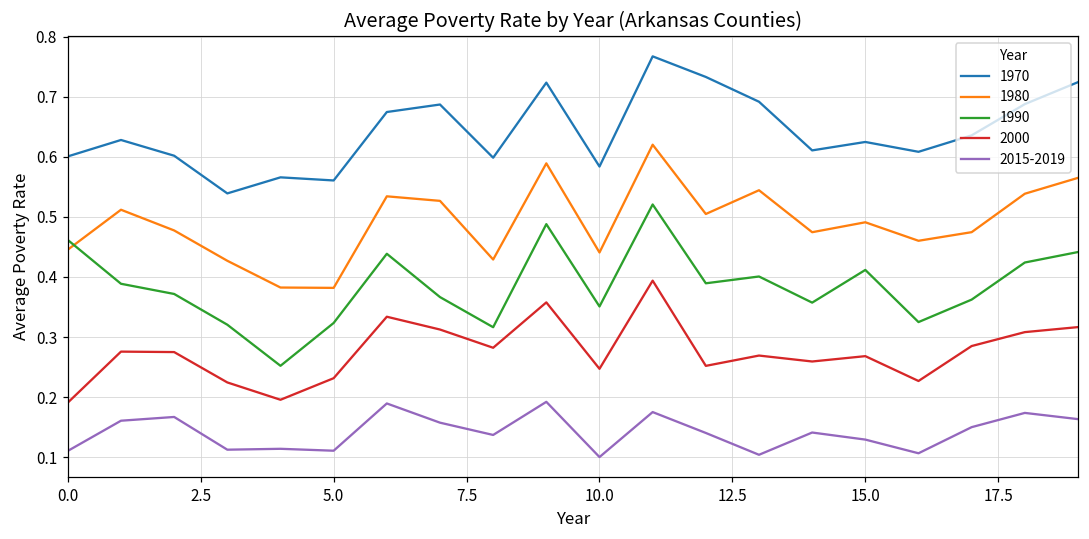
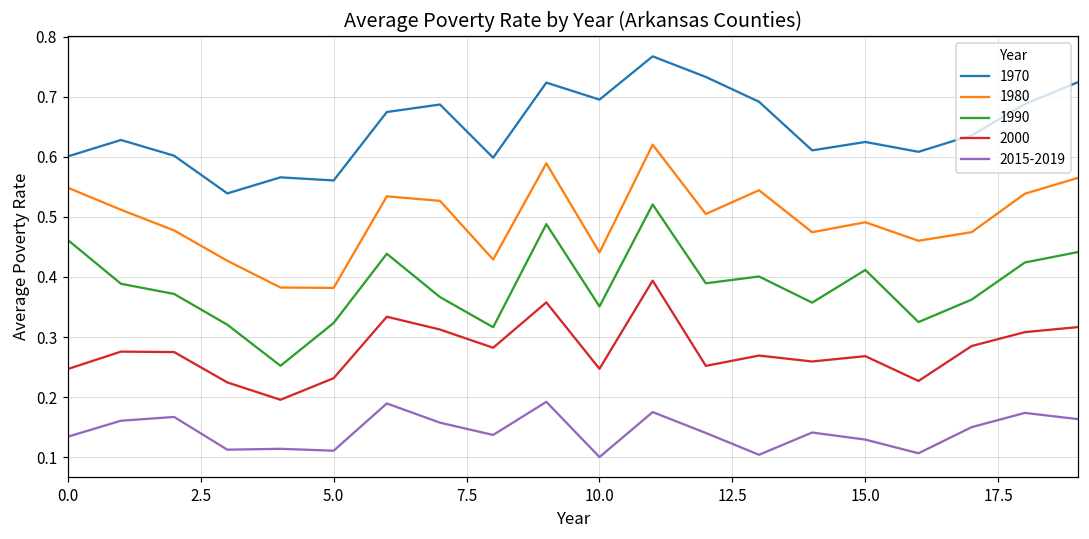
  {
    "1970": {
      "0.0": 0.60,
      "5.0": 0.56,
-     "10.0": 0.58,
+     "10.0": 0.70,
      "15.0": 0.62
    },
    "1980": {
-     "0.0": 0.45,
+     "0.0": 0.55,
      "5.0": 0.38,
      "10.0": 0.44,
      "15.0": 0.49
    },
    "1990": {
      "0.0": 0.46,
      "5.0": 0.32,
      "10.0": 0.35,
      "15.0": 0.41
    },
    "2000": {
-     "0.0": 0.19,
+     "0.0": 0.25,
      "5.0": 0.23,
      "10.0": 0.25,
      "15.0": 0.27
    },
    "2015-2019": {
-     "0.0": 0.11,
+     "0.0": 0.13,
      "5.0": 0.11,
      "10.0": 0.10,
      "15.0": 0.13
    }
  }
